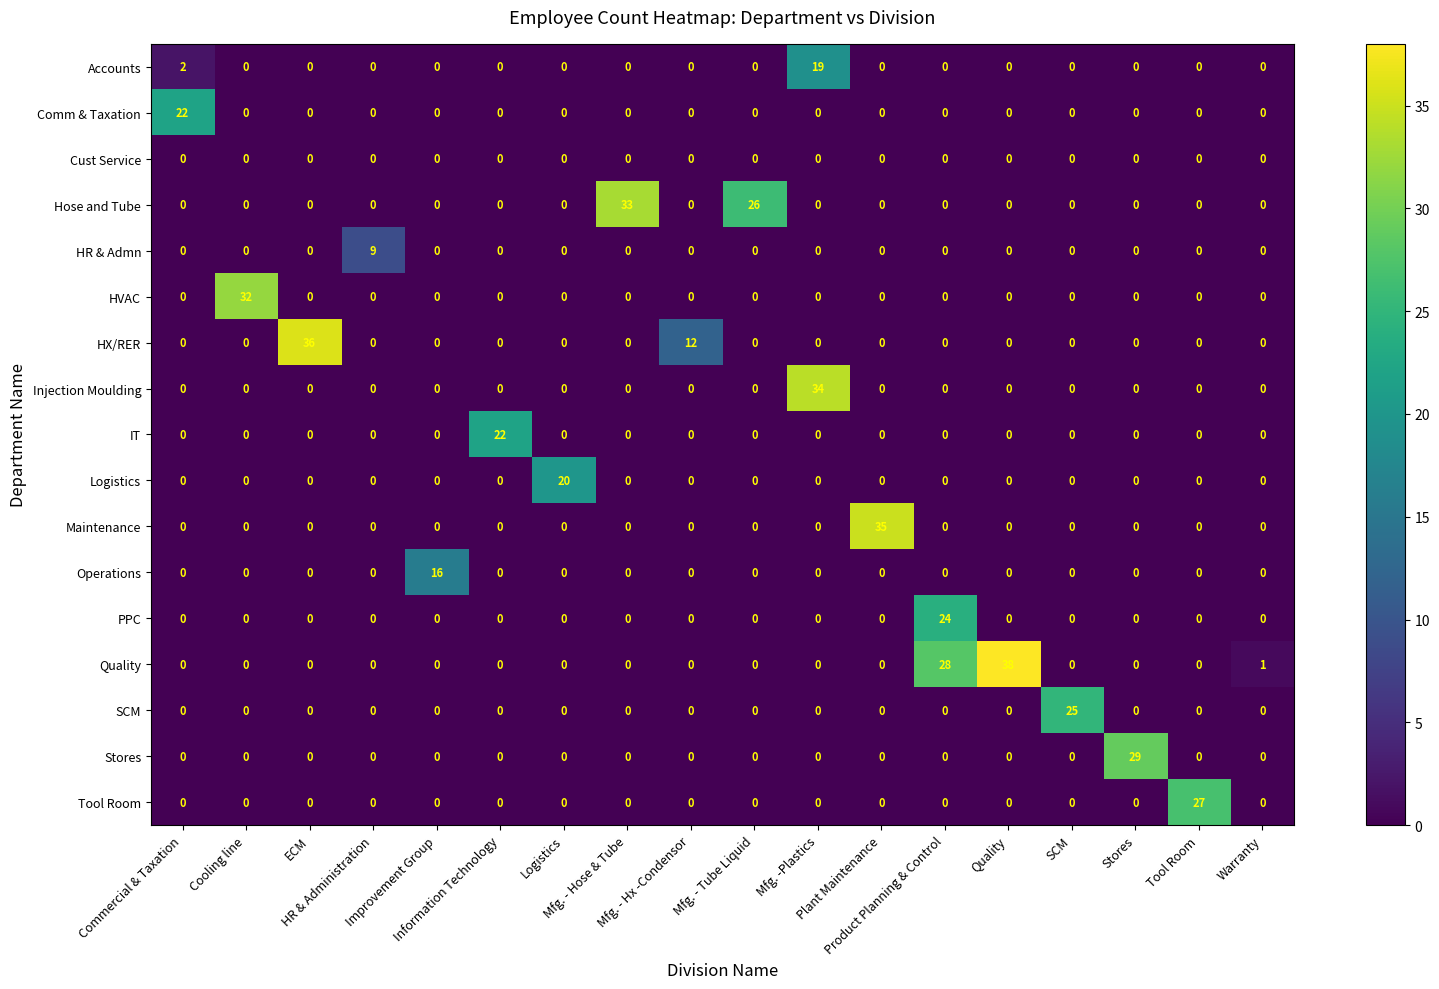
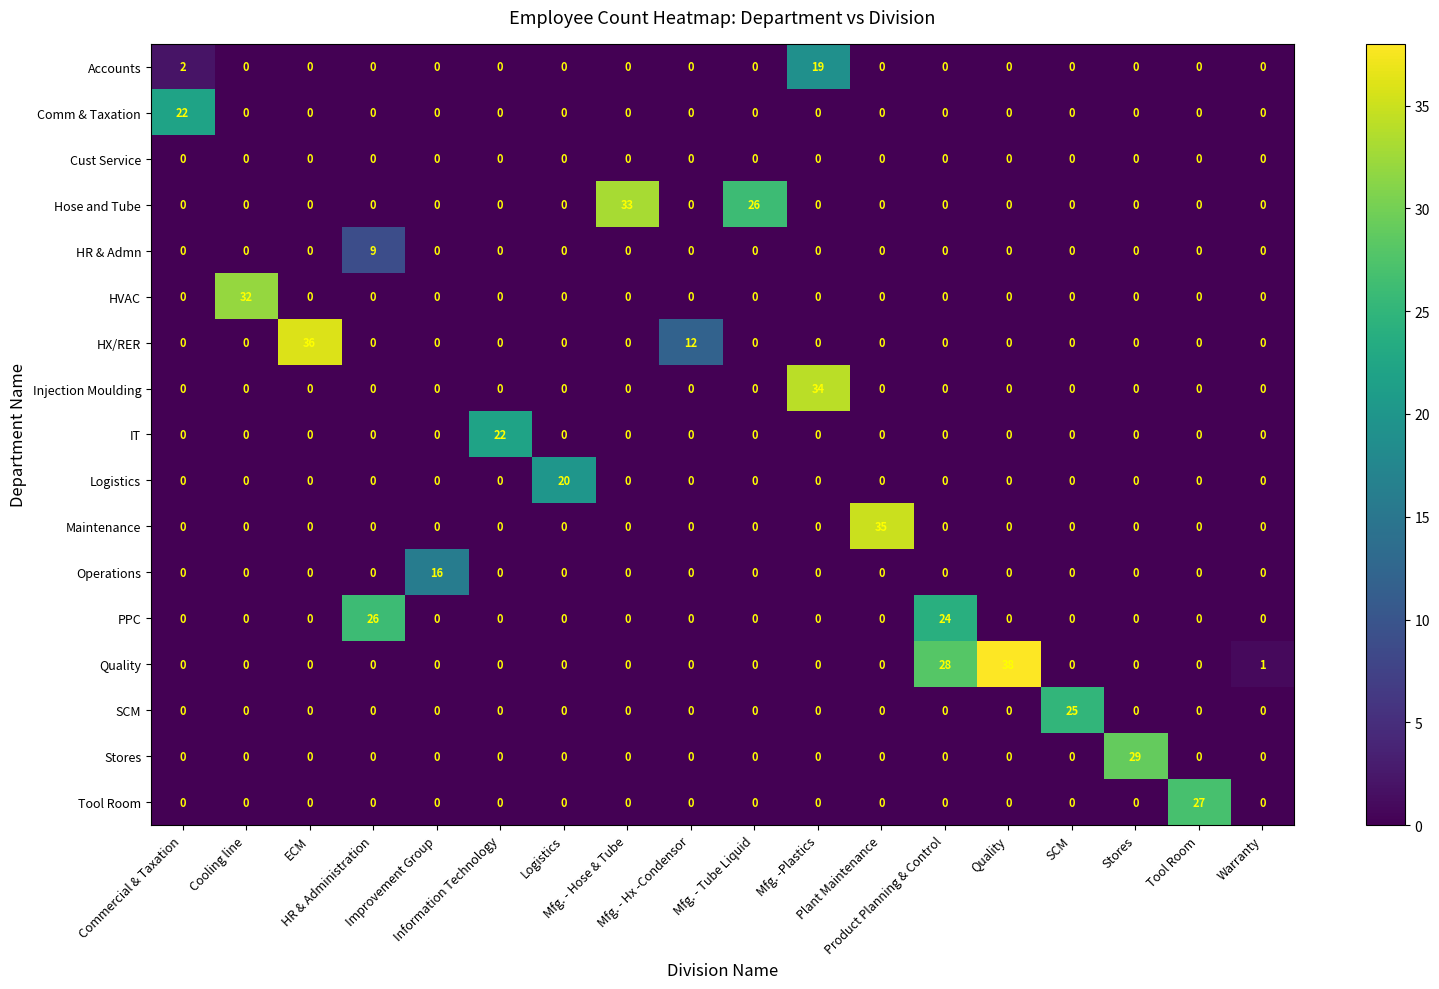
  {
    "PPC": {
      "Commercial & Taxation": 0,
      "Cooling line": 0,
      "ECM": 0,
-     "HR & Administration": 0,
+     "HR & Administration": 26,
      "Improvement Group": 0,
      "Information Technology": 0,
      "Logistics": 0,
      "Mfg. - Hose & Tube": 0,
      "Mfg. - Hx -Condensor": 0,
      "Mfg. - Tube Liquid": 0,
      "Mfg. -Plastics": 0,
      "Plant Maintenance": 0,
      "Product Planning & Control": 24,
      "Quality": 0,
      "SCM": 0,
      "Stores": 0,
      "Tool Room": 0,
      "Warranty": 0
    }
  }
